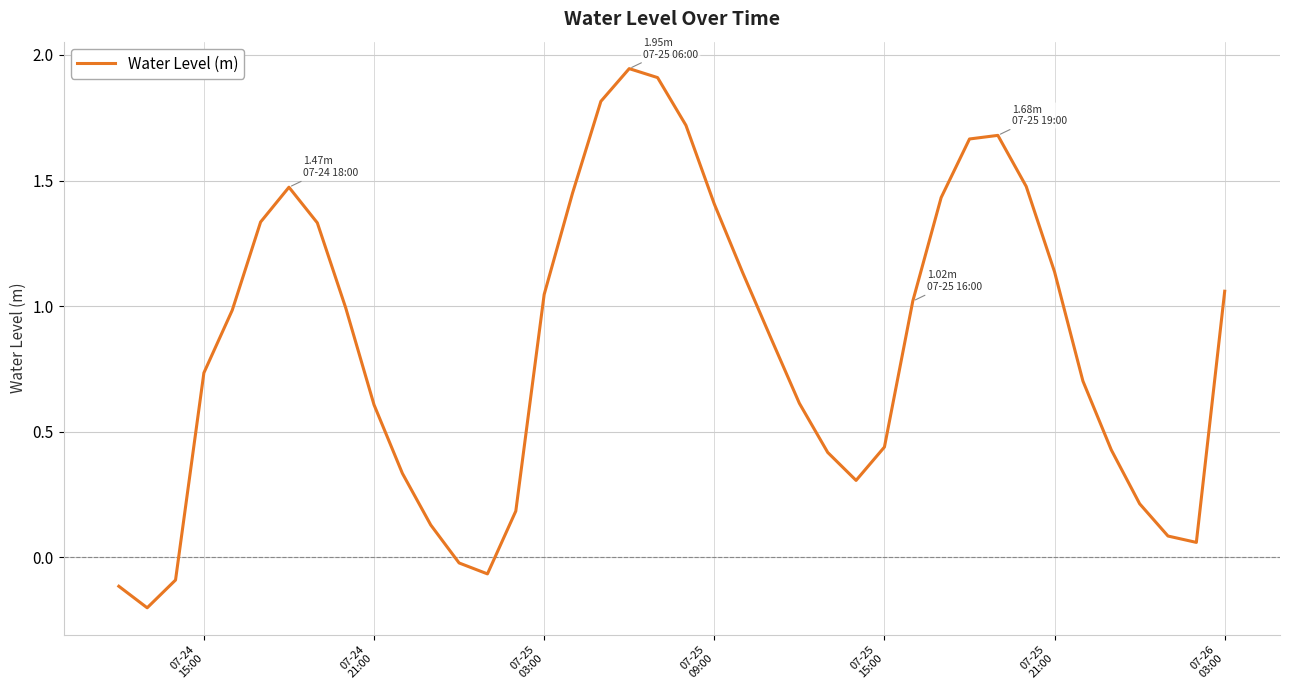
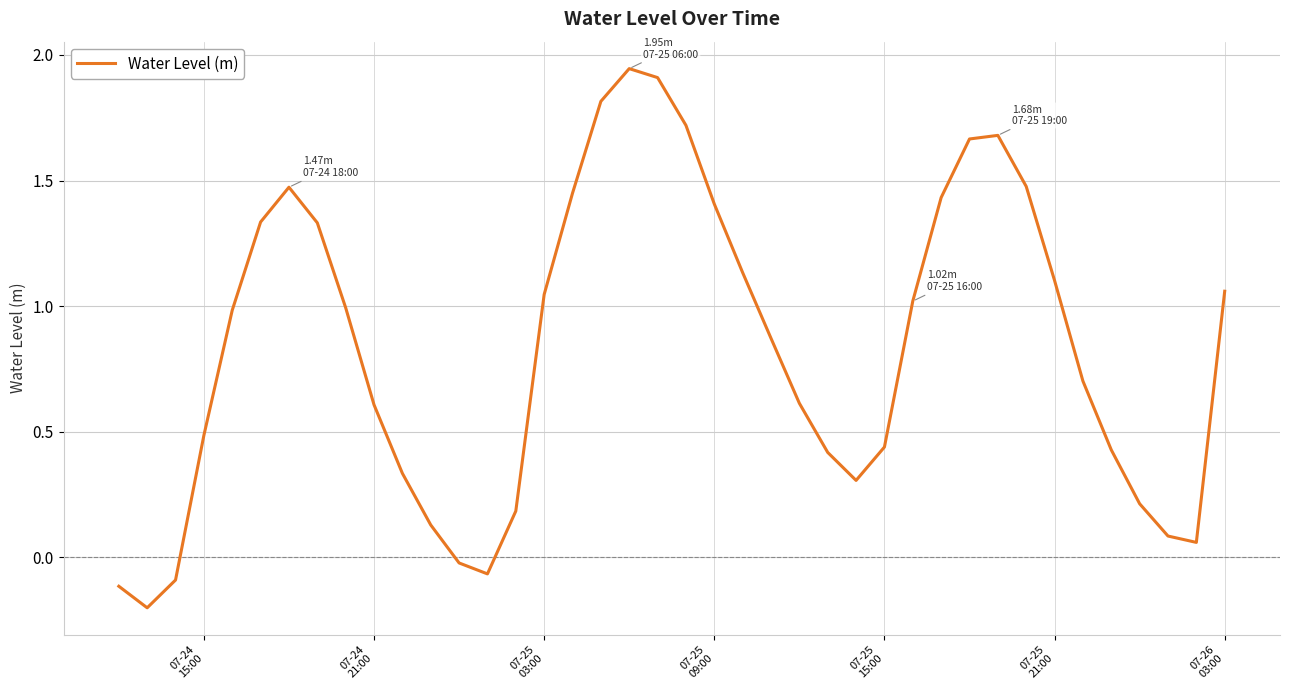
  {
-   "07-24 15:00": 0.73,
+   "07-24 15:00": 0.49,
    "07-24 21:00": 0.61,
    "07-25 03:00": 1.05,
    "07-25 09:00": 1.41,
    "07-25 15:00": 0.44,
-   "07-25 21:00": 1.14,
+   "07-25 21:00": 1.10,
    "07-26 03:00": 1.06
  }
